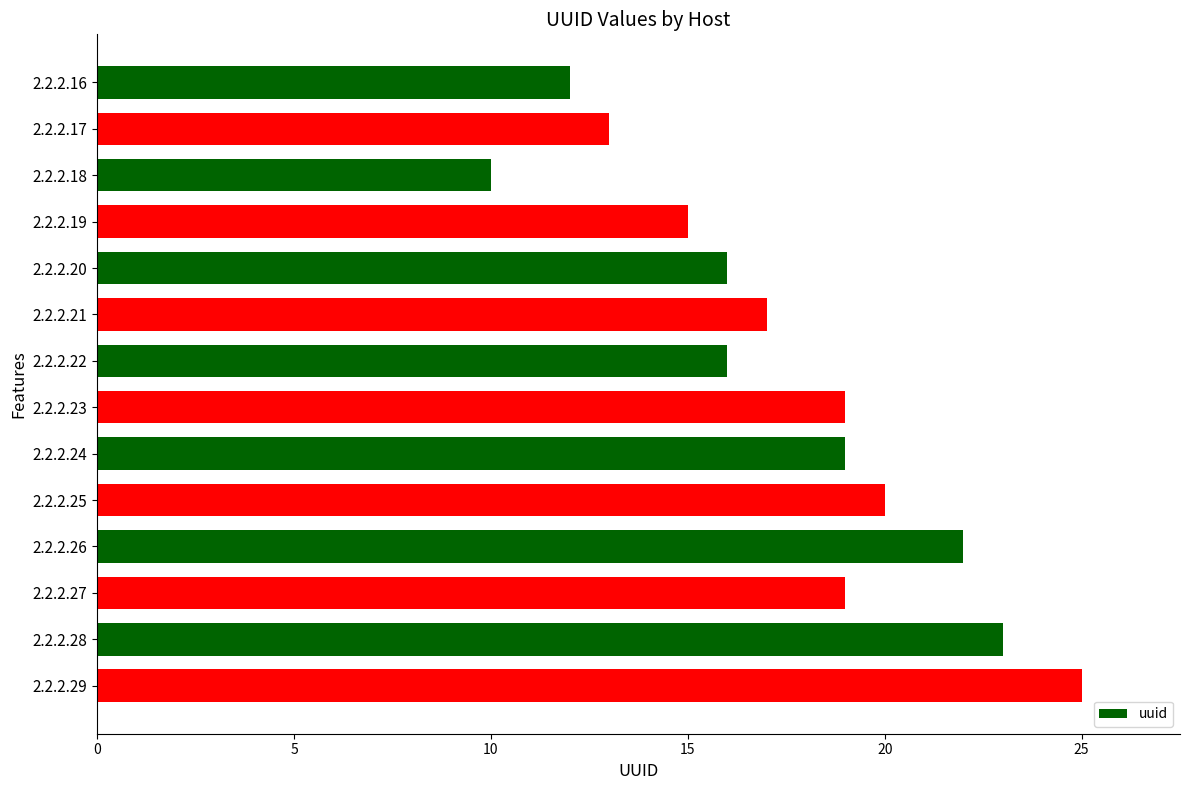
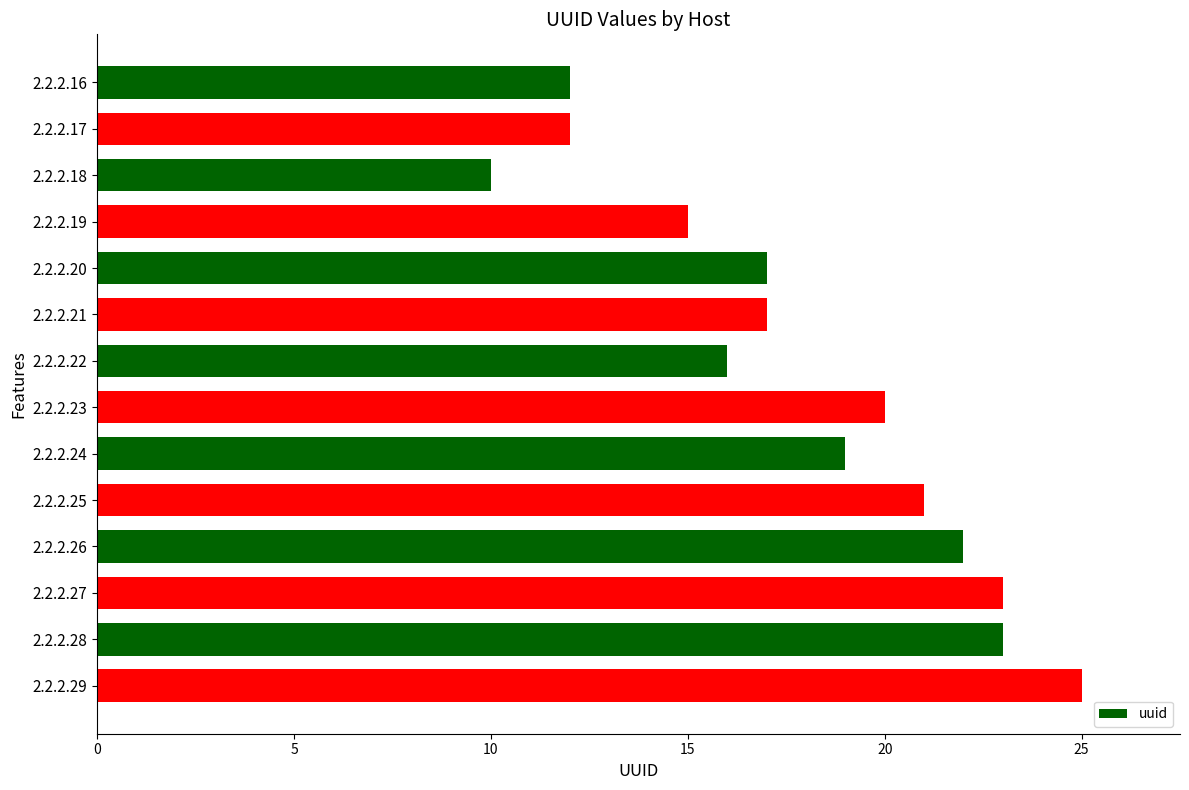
  {
    "2.2.2.16": 12,
-   "2.2.2.17": 13,
+   "2.2.2.17": 12,
    "2.2.2.18": 10,
    "2.2.2.19": 15,
-   "2.2.2.20": 16,
+   "2.2.2.20": 17,
    "2.2.2.21": 17,
    "2.2.2.22": 16,
-   "2.2.2.23": 19,
+   "2.2.2.23": 20,
    "2.2.2.24": 19,
-   "2.2.2.25": 20,
+   "2.2.2.25": 21,
    "2.2.2.26": 22,
-   "2.2.2.27": 19,
+   "2.2.2.27": 23,
    "2.2.2.28": 23,
    "2.2.2.29": 25
  }
